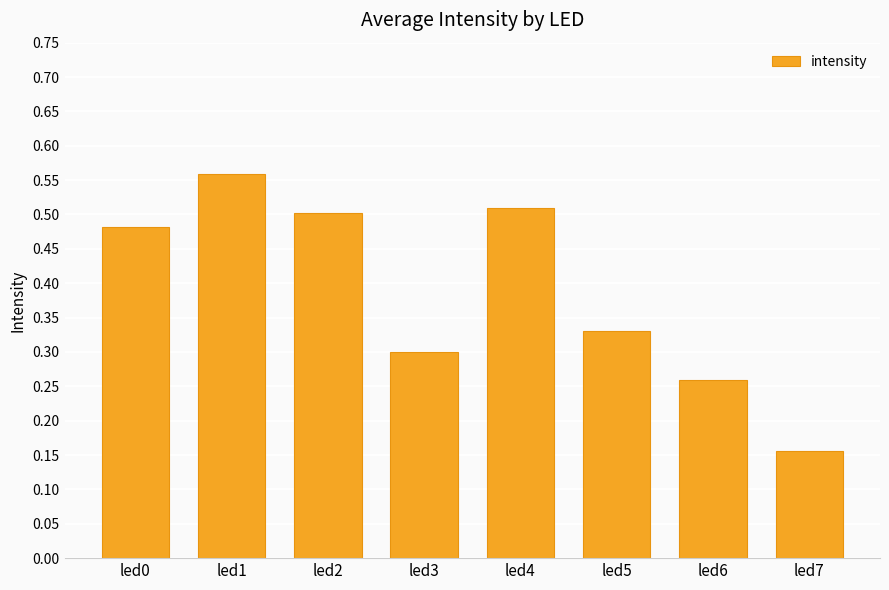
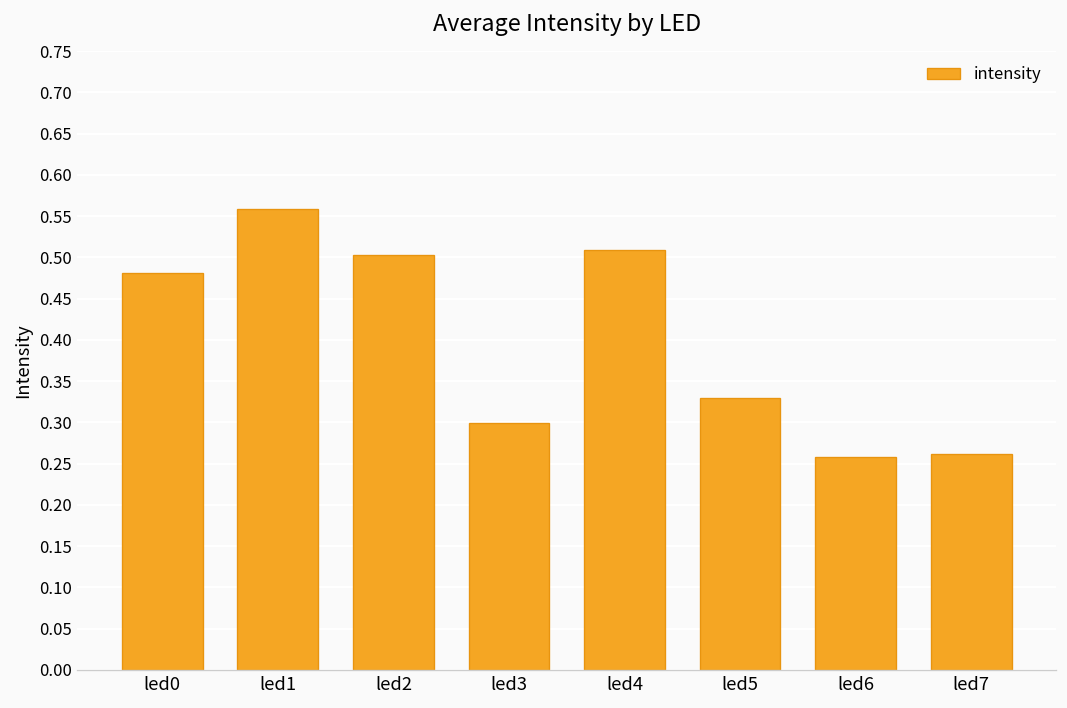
  {
    "led0": 0.48,
    "led1": 0.56,
    "led2": 0.50,
    "led3": 0.30,
    "led4": 0.51,
    "led5": 0.33,
    "led6": 0.26,
-   "led7": 0.16
+   "led7": 0.26
  }
